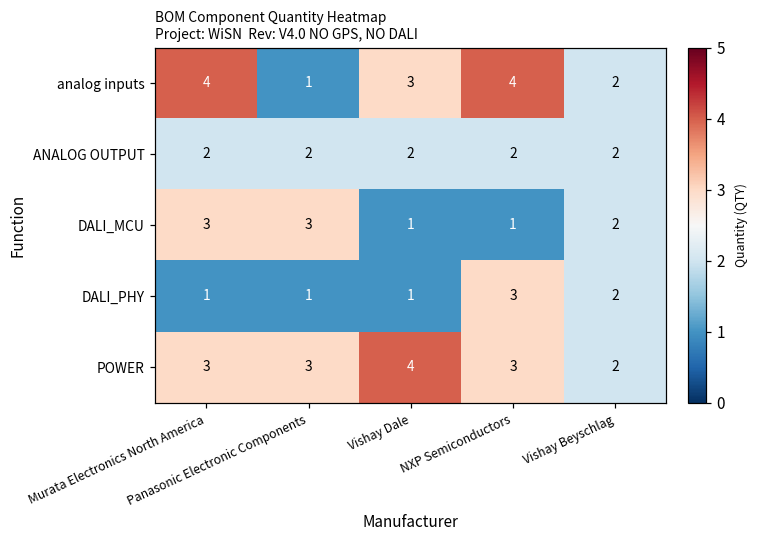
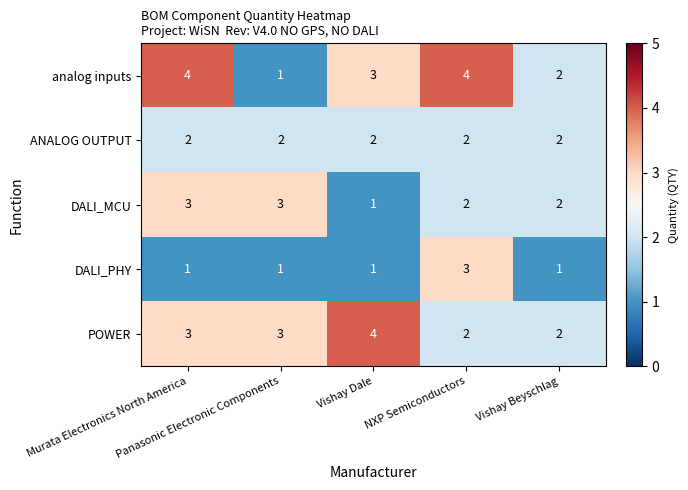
  {
    "analog inputs": {
      "Murata Electronics North America": 4,
      "Panasonic Electronic Components": 1,
      "Vishay Dale": 3,
      "NXP Semiconductors": 4,
      "Vishay Beyschlag": 2
    },
    "ANALOG OUTPUT": {
      "Murata Electronics North America": 2,
      "Panasonic Electronic Components": 2,
      "Vishay Dale": 2,
      "NXP Semiconductors": 2,
      "Vishay Beyschlag": 2
    },
    "DALI_MCU": {
      "Murata Electronics North America": 3,
      "Panasonic Electronic Components": 3,
      "Vishay Dale": 1,
-     "NXP Semiconductors": 1,
+     "NXP Semiconductors": 2,
      "Vishay Beyschlag": 2
    },
    "DALI_PHY": {
      "Murata Electronics North America": 1,
      "Panasonic Electronic Components": 1,
      "Vishay Dale": 1,
      "NXP Semiconductors": 3,
-     "Vishay Beyschlag": 2
+     "Vishay Beyschlag": 1
    },
    "POWER": {
      "Murata Electronics North America": 3,
      "Panasonic Electronic Components": 3,
      "Vishay Dale": 4,
-     "NXP Semiconductors": 3,
+     "NXP Semiconductors": 2,
      "Vishay Beyschlag": 2
    }
  }
